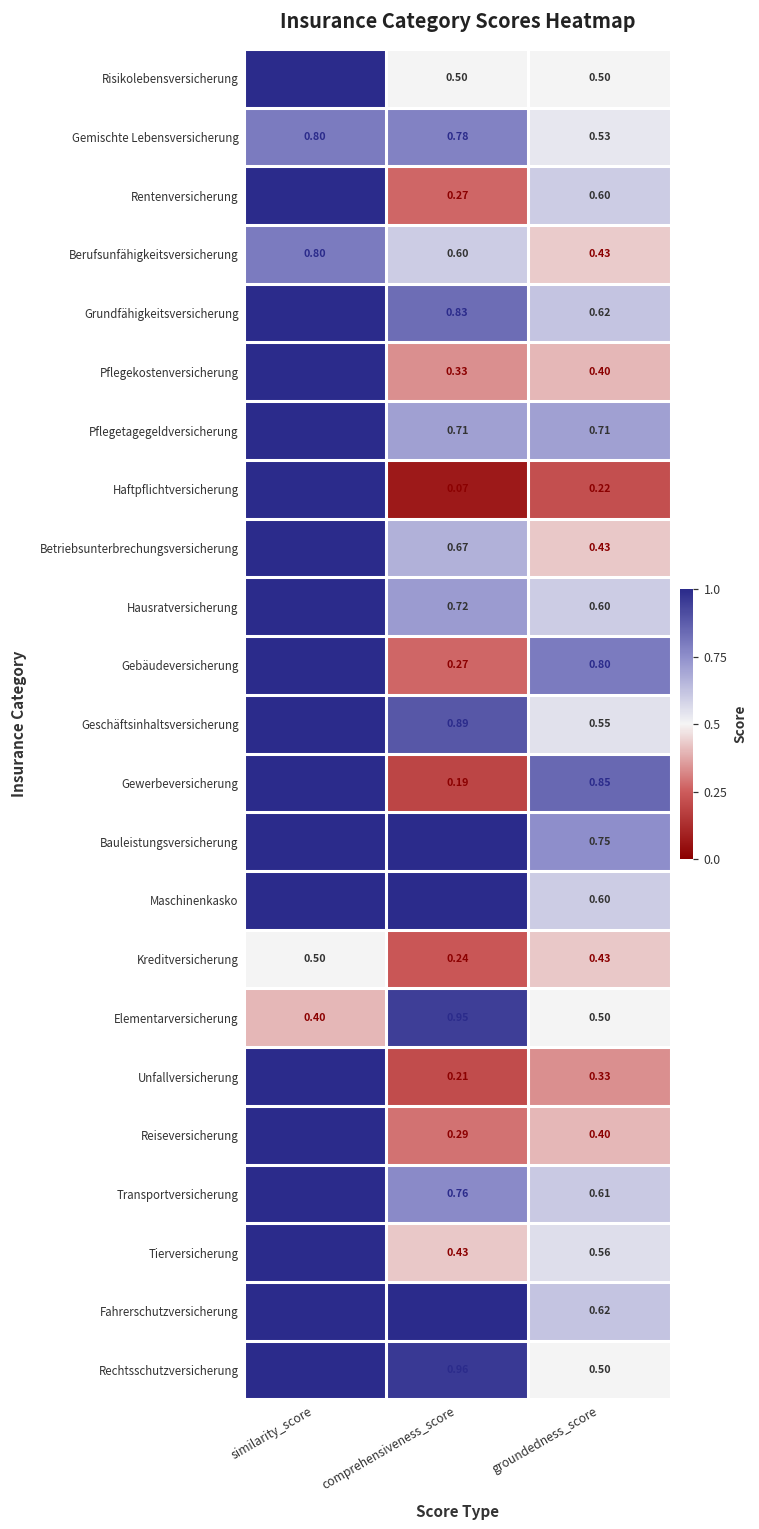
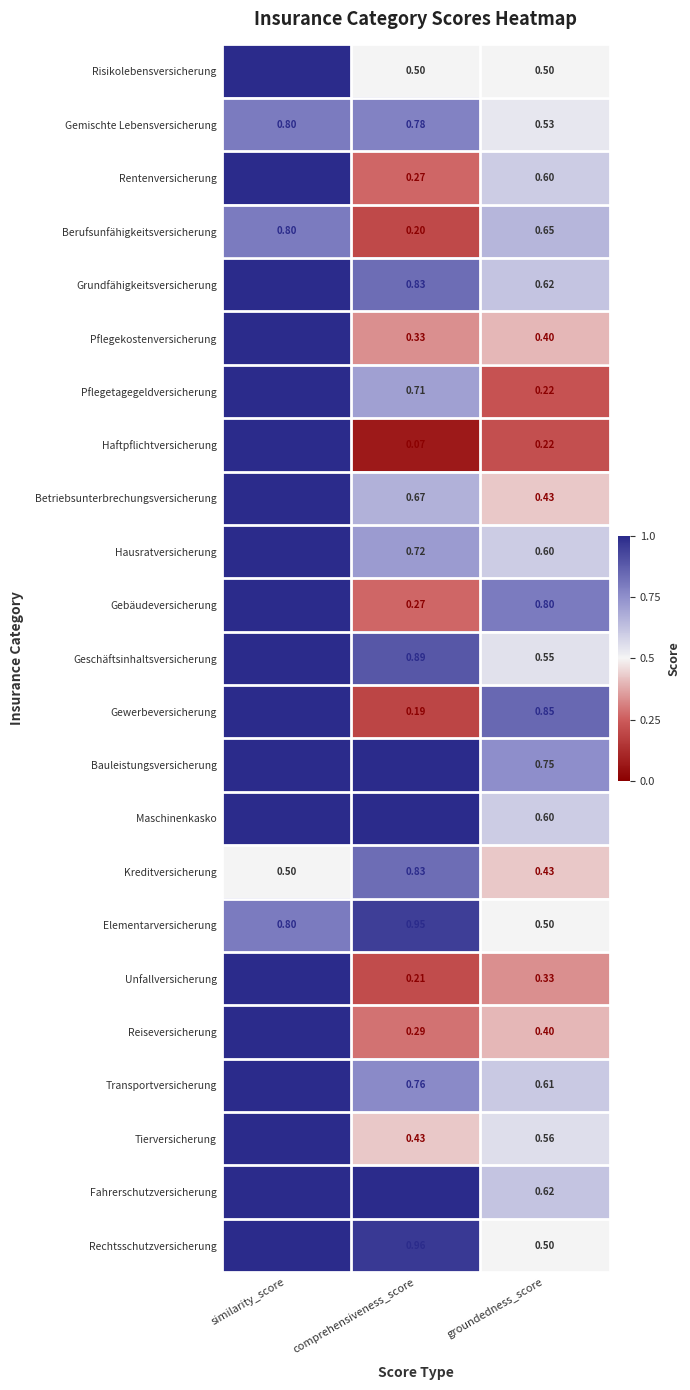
  {
    "Risikolebensversicherung": {
      "comprehensiveness_score": 0.50,
      "groundedness_score": 0.50
    },
    "Gemischte Lebensversicherung": {
      "similarity_score": 0.80,
      "comprehensiveness_score": 0.78,
      "groundedness_score": 0.53
    },
    "Rentenversicherung": {
      "comprehensiveness_score": 0.27,
      "groundedness_score": 0.60
    },
    "Berufsunfähigkeitsversicherung": {
      "similarity_score": 0.80,
-     "comprehensiveness_score": 0.60,
-     "groundedness_score": 0.43
+     "comprehensiveness_score": 0.20,
+     "groundedness_score": 0.65
    },
    "Grundfähigkeitsversicherung": {
      "comprehensiveness_score": 0.83,
      "groundedness_score": 0.62
    },
    "Pflegekostenversicherung": {
      "comprehensiveness_score": 0.33,
      "groundedness_score": 0.40
    },
    "Pflegetagegeldversicherung": {
      "comprehensiveness_score": 0.71,
-     "groundedness_score": 0.71
+     "groundedness_score": 0.22
    },
    "Haftpflichtversicherung": {
      "groundedness_score": 0.22
    },
    "Betriebsunterbrechungsversicherung": {
      "comprehensiveness_score": 0.67,
      "groundedness_score": 0.43
    },
    "Hausratversicherung": {
      "comprehensiveness_score": 0.72,
      "groundedness_score": 0.60
    },
    "Gebäudeversicherung": {
      "comprehensiveness_score": 0.27,
      "groundedness_score": 0.80
    },
    "Geschäftsinhaltsversicherung": {
      "groundedness_score": 0.55
    },
    "Gewerbeversicherung": {
      "comprehensiveness_score": 0.19,
      "groundedness_score": 0.85
    },
    "Bauleistungsversicherung": {
      "groundedness_score": 0.75
    },
    "Maschinenkasko": {
      "groundedness_score": 0.60
    },
    "Kreditversicherung": {
      "similarity_score": 0.50,
-     "comprehensiveness_score": 0.24,
+     "comprehensiveness_score": 0.83,
      "groundedness_score": 0.43
    },
    "Elementarversicherung": {
-     "similarity_score": 0.40,
+     "similarity_score": 0.80,
      "groundedness_score": 0.50
    },
    "Unfallversicherung": {
      "comprehensiveness_score": 0.21,
      "groundedness_score": 0.33
    },
    "Reiseversicherung": {
      "comprehensiveness_score": 0.29,
      "groundedness_score": 0.40
    },
    "Transportversicherung": {
      "comprehensiveness_score": 0.76,
      "groundedness_score": 0.61
    },
    "Tierversicherung": {
      "comprehensiveness_score": 0.43,
      "groundedness_score": 0.56
    },
    "Fahrerschutzversicherung": {
      "groundedness_score": 0.62
    },
    "Rechtsschutzversicherung": {
      "groundedness_score": 0.50
    }
  }
